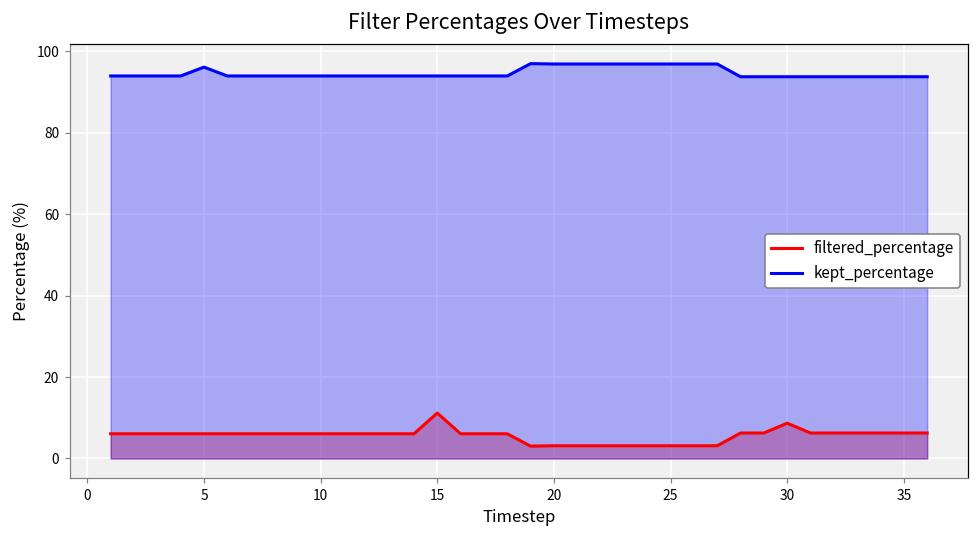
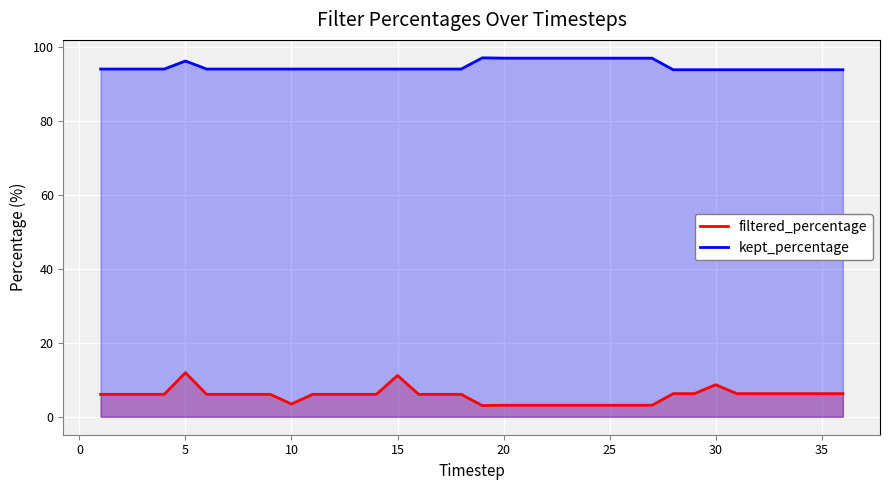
  {
    "filtered_percentage": {
-     "5": 6,
-     "10": 6,
+     "5": 12,
+     "10": 3,
      "15": 11,
      "20": 3,
      "25": 3,
      "30": 9,
      "35": 6
    },
    "kept_percentage": {
      "5": 96,
      "10": 94,
      "15": 94,
      "20": 97,
      "25": 97,
      "30": 94,
      "35": 94
    }
  }
